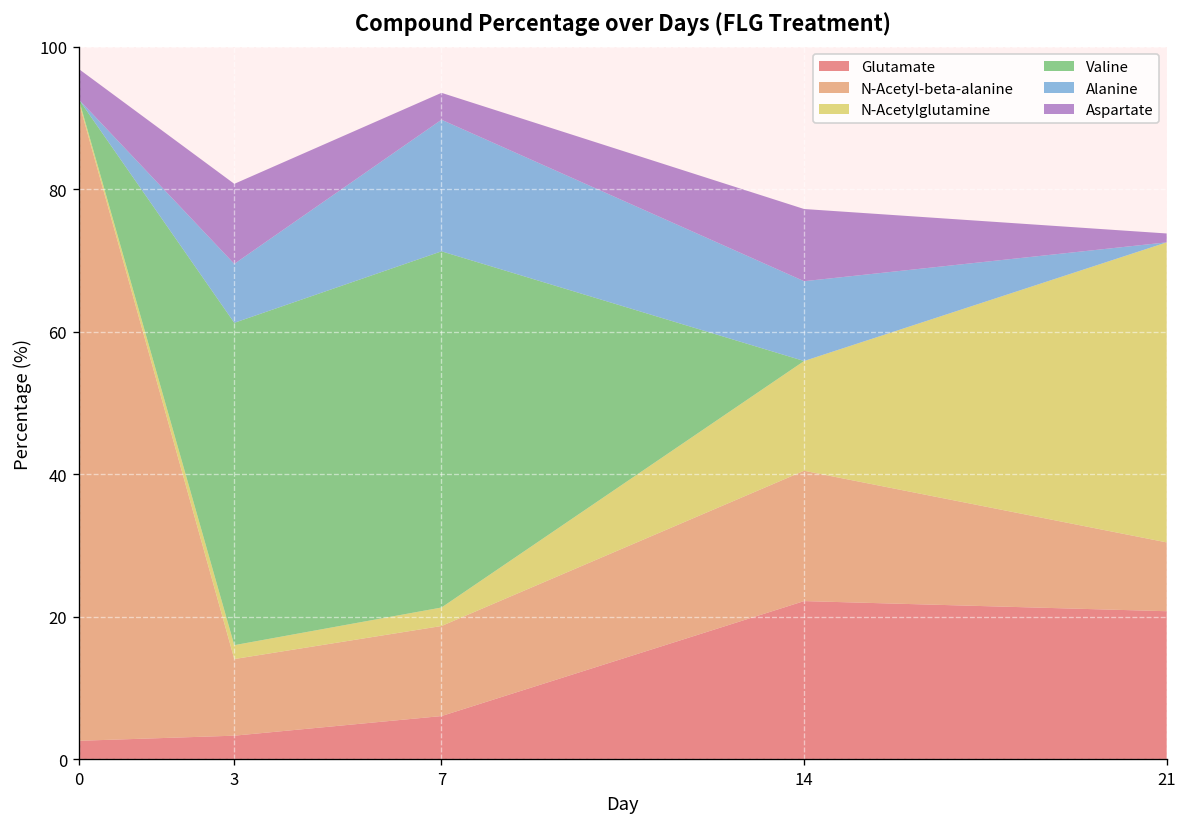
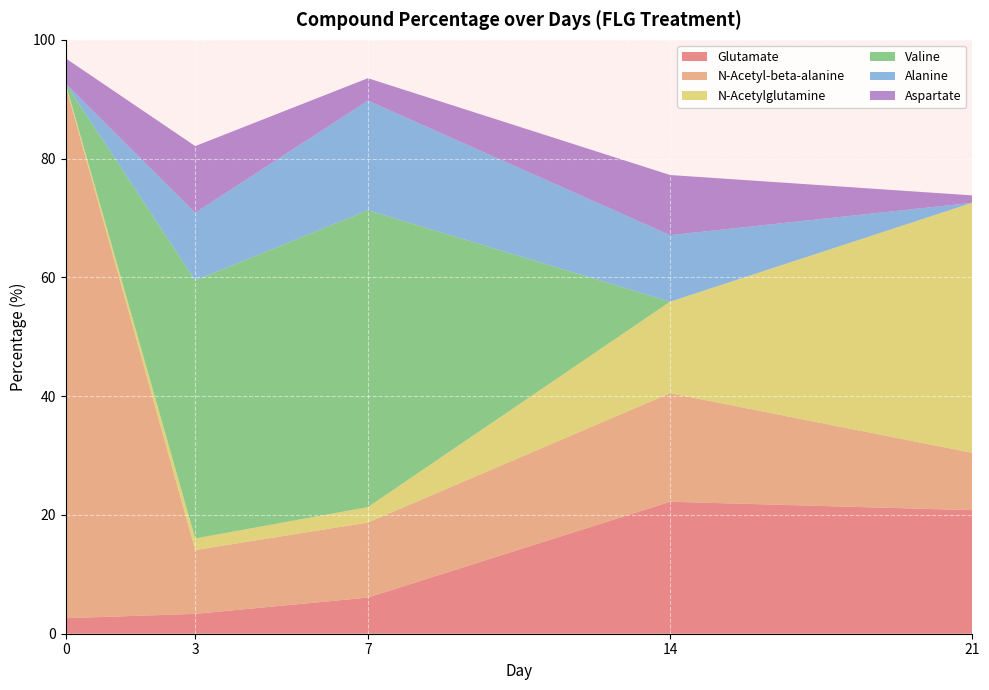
  {
    "N-Acetylglutamine": {
      "3": 2,
      "7": 3
    },
    "Valine": {
-     "3": 45,
+     "3": 43,
      "7": 50
    },
    "Alanine": {
-     "3": 8,
+     "3": 11,
      "7": 18,
      "14": 11
    },
    "Aspartate": {
      "0": 4,
      "3": 11,
      "7": 4,
      "14": 10,
      "21": 1
    }
  }
